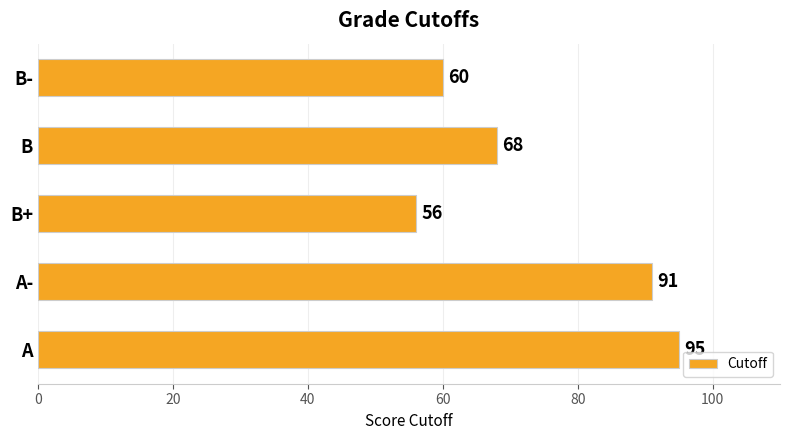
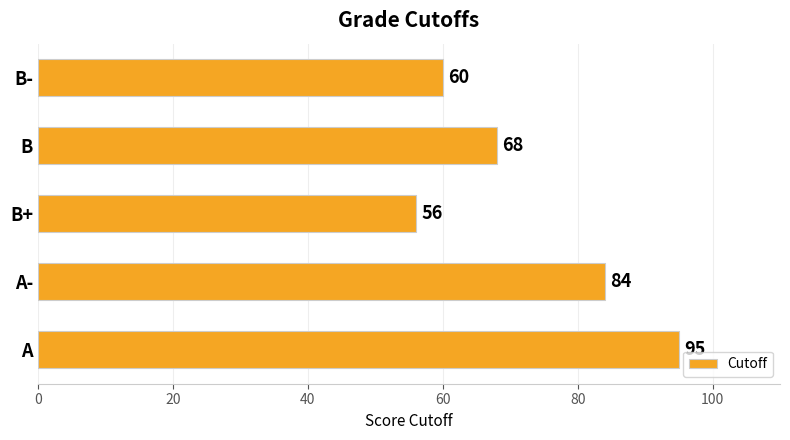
  {
    "B-": 60,
    "B": 68,
    "B+": 56,
-   "A-": 91
+   "A-": 84
  }
